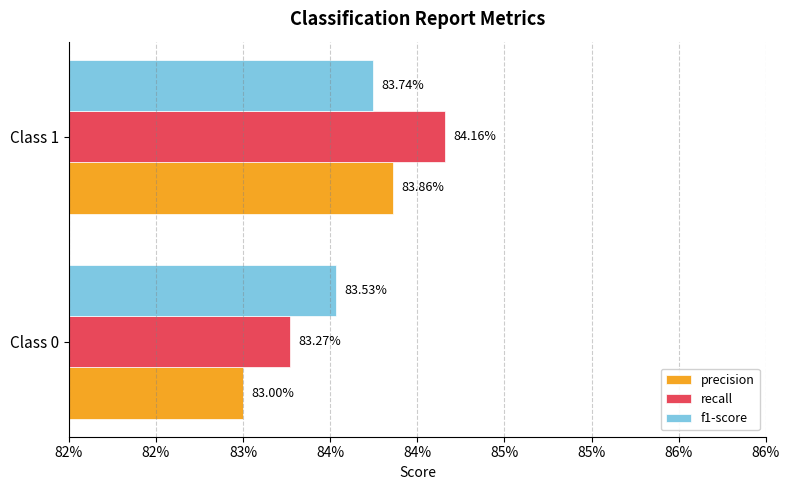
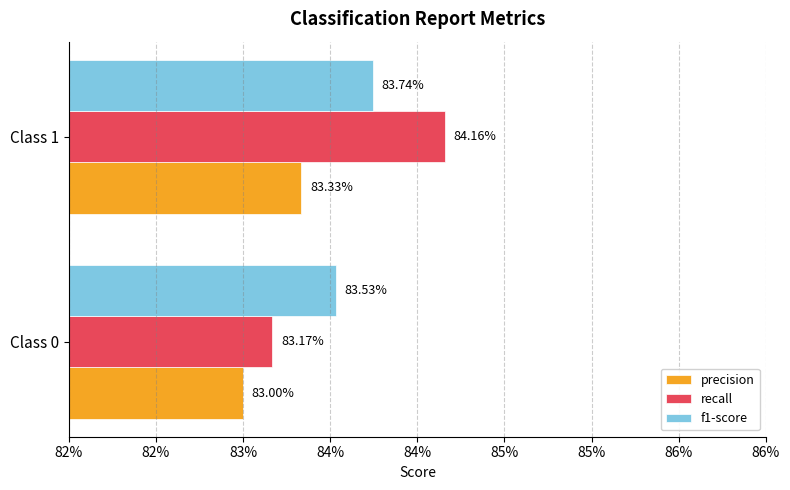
  {
    "precision": {
-     "Class 1": "83.86%",
+     "Class 1": "83.33%",
      "Class 0": "83.00%"
    },
    "recall": {
      "Class 1": "84.16%",
-     "Class 0": "83.27%"
+     "Class 0": "83.17%"
    },
    "f1-score": {
      "Class 1": "83.74%",
      "Class 0": "83.53%"
    }
  }
